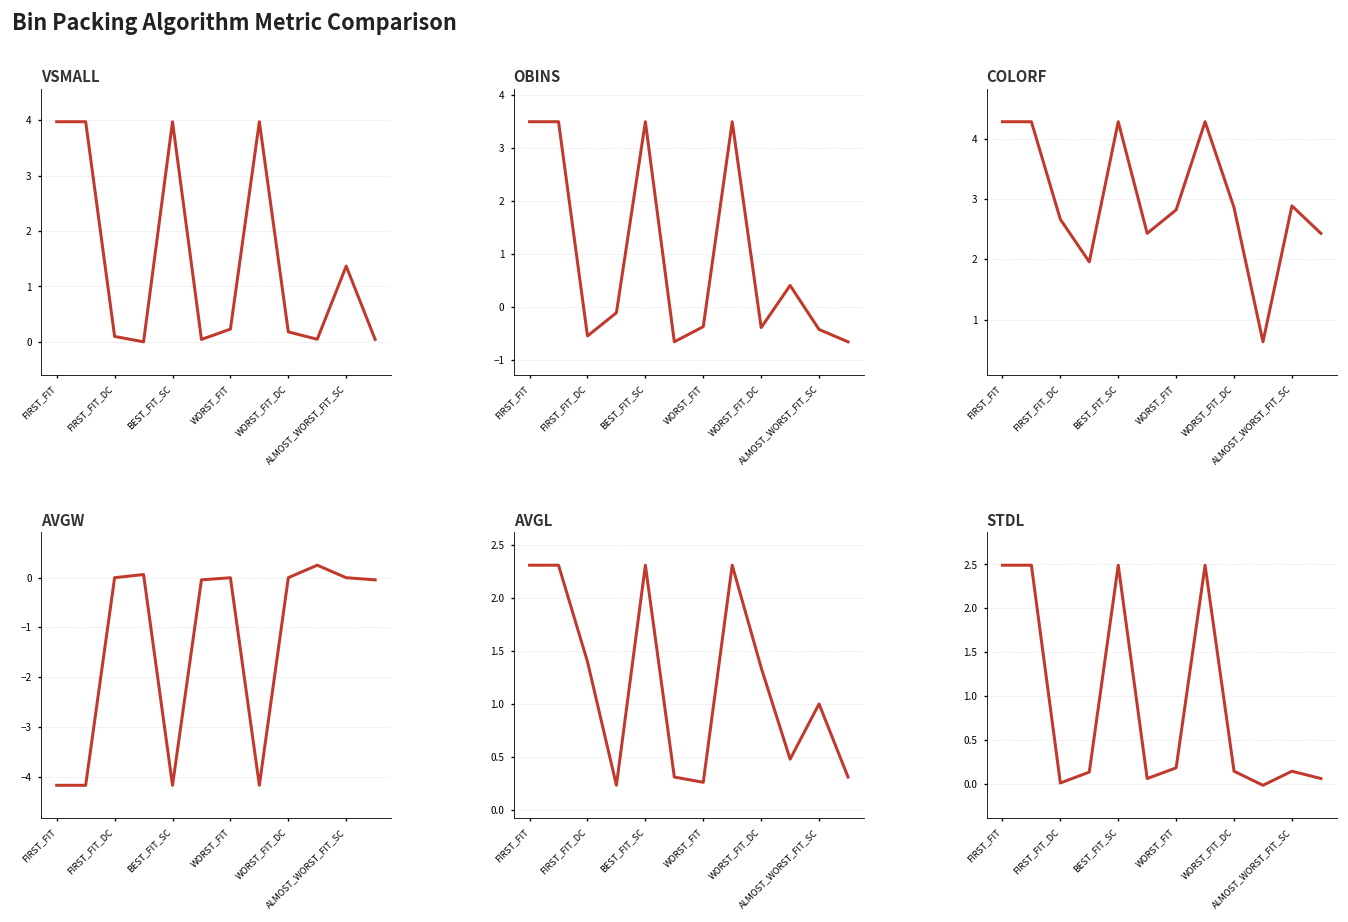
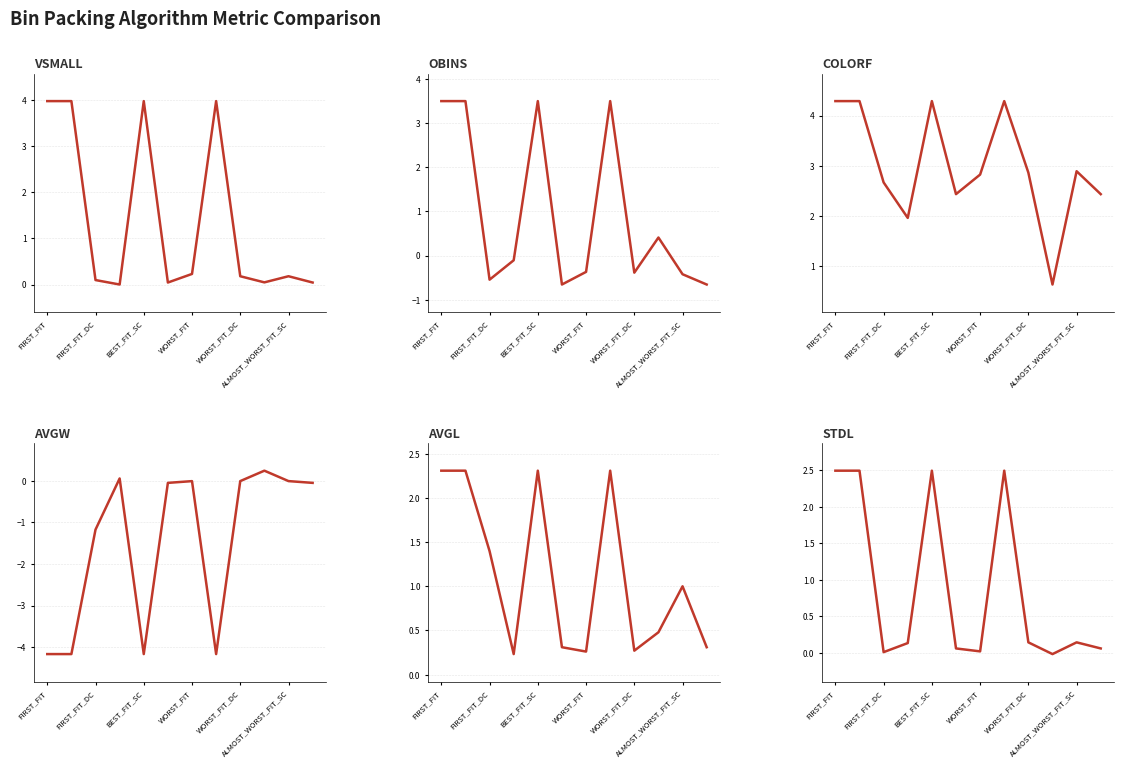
  {
    "VSMALL": {
      "FIRST_FIT": 4.0,
      "FIRST_FIT_DC": 0.1,
      "BEST_FIT_SC": 4.0,
      "WORST_FIT": 0.2,
      "WORST_FIT_DC": 0.2,
-     "ALMOST_WORST_FIT_SC": 1.4
+     "ALMOST_WORST_FIT_SC": 0.2
    },
    "OBINS": {
      "FIRST_FIT": 3.5,
      "FIRST_FIT_DC": -0.5,
      "BEST_FIT_SC": 3.5,
      "WORST_FIT": -0.4,
      "WORST_FIT_DC": -0.4,
      "ALMOST_WORST_FIT_SC": -0.4
    },
    "COLORF": {
      "FIRST_FIT": 4.3,
      "FIRST_FIT_DC": 2.7,
      "BEST_FIT_SC": 4.3,
      "WORST_FIT": 2.8,
      "WORST_FIT_DC": 2.9,
      "ALMOST_WORST_FIT_SC": 2.9
    },
    "AVGW": {
      "FIRST_FIT": -4.2,
-     "FIRST_FIT_DC": 0.0,
+     "FIRST_FIT_DC": -1.2,
      "BEST_FIT_SC": -4.2,
      "WORST_FIT": 0.0,
      "WORST_FIT_DC": 0.0,
      "ALMOST_WORST_FIT_SC": 0.0
    },
    "AVGL": {
      "FIRST_FIT": 2.3,
      "FIRST_FIT_DC": 1.4,
      "BEST_FIT_SC": 2.3,
      "WORST_FIT": 0.3,
-     "WORST_FIT_DC": 1.3,
+     "WORST_FIT_DC": 0.3,
      "ALMOST_WORST_FIT_SC": 1.0
    },
    "STDL": {
      "FIRST_FIT": 2.5,
      "FIRST_FIT_DC": 0.0,
      "BEST_FIT_SC": 2.5,
-     "WORST_FIT": 0.2,
+     "WORST_FIT": 0.0,
      "WORST_FIT_DC": 0.1,
      "ALMOST_WORST_FIT_SC": 0.1
    }
  }
